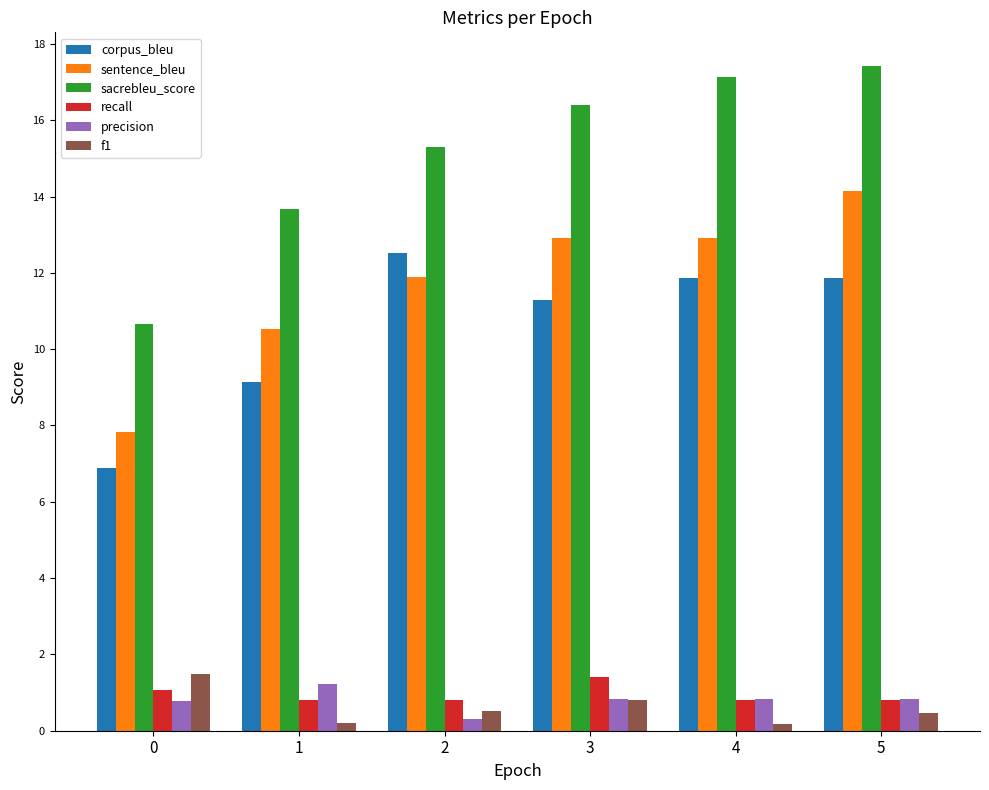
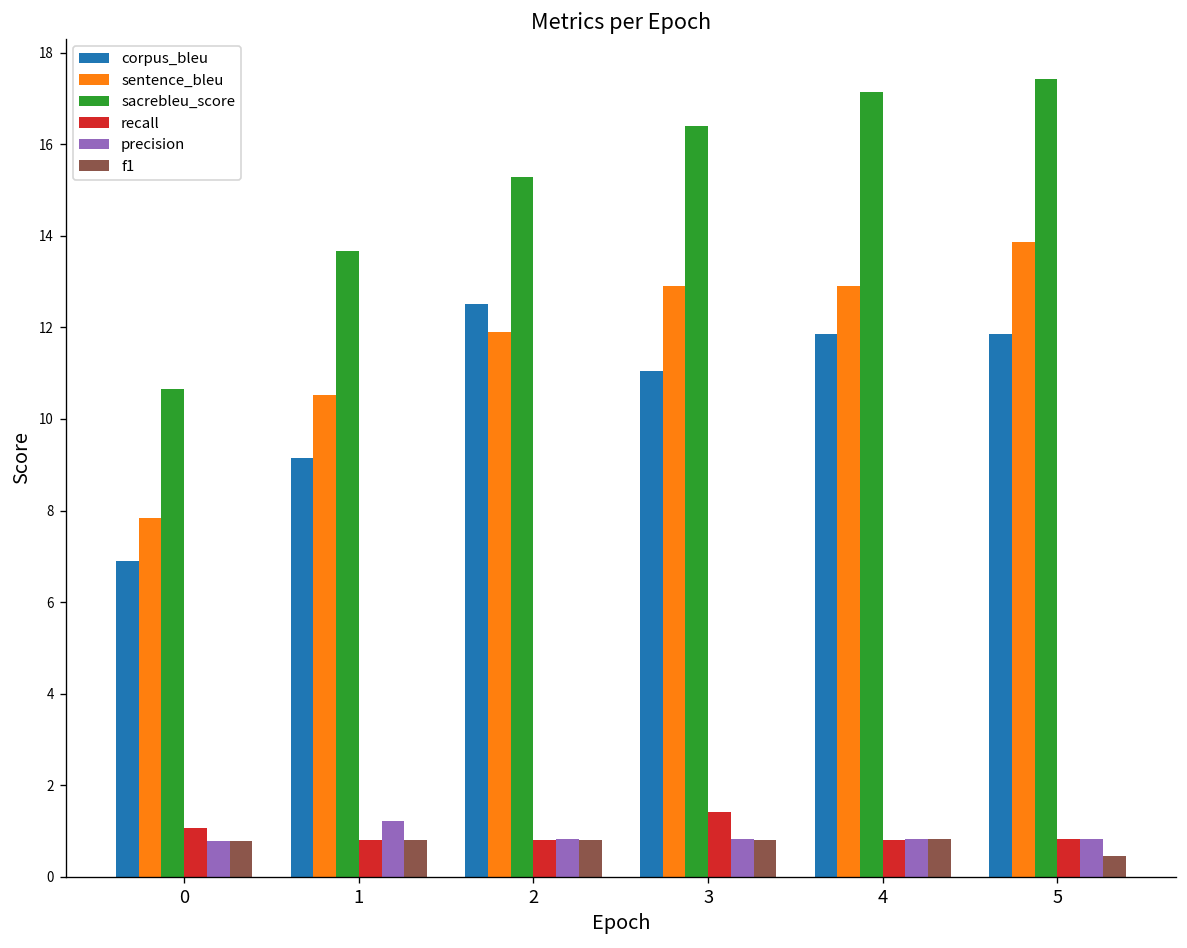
  {
    "corpus_bleu": {
      "0": 6.9,
      "1": 9.2,
      "2": 12.5,
-     "3": 11.3,
+     "3": 11.0,
      "4": 11.9,
      "5": 11.9
    },
    "sentence_bleu": {
      "0": 7.8,
      "1": 10.5,
      "2": 11.9,
      "3": 12.9,
      "4": 12.9,
-     "5": 14.1
+     "5": 13.9
    },
    "sacrebleu_score": {
      "0": 10.7,
      "1": 13.7,
      "2": 15.3,
      "3": 16.4,
      "4": 17.1,
      "5": 17.4
    },
    "recall": {
      "0": 1.1,
      "1": 0.8,
      "2": 0.8,
      "3": 1.4,
      "4": 0.8,
      "5": 0.8
    },
    "precision": {
      "0": 0.8,
      "1": 1.2,
-     "2": 0.3,
+     "2": 0.8,
      "3": 0.8,
      "4": 0.8,
      "5": 0.8
    },
    "f1": {
-     "0": 1.5,
-     "1": 0.2,
-     "2": 0.5,
+     "0": 0.8,
+     "1": 0.8,
+     "2": 0.8,
      "3": 0.8,
-     "4": 0.2,
+     "4": 0.8,
      "5": 0.5
    }
  }
